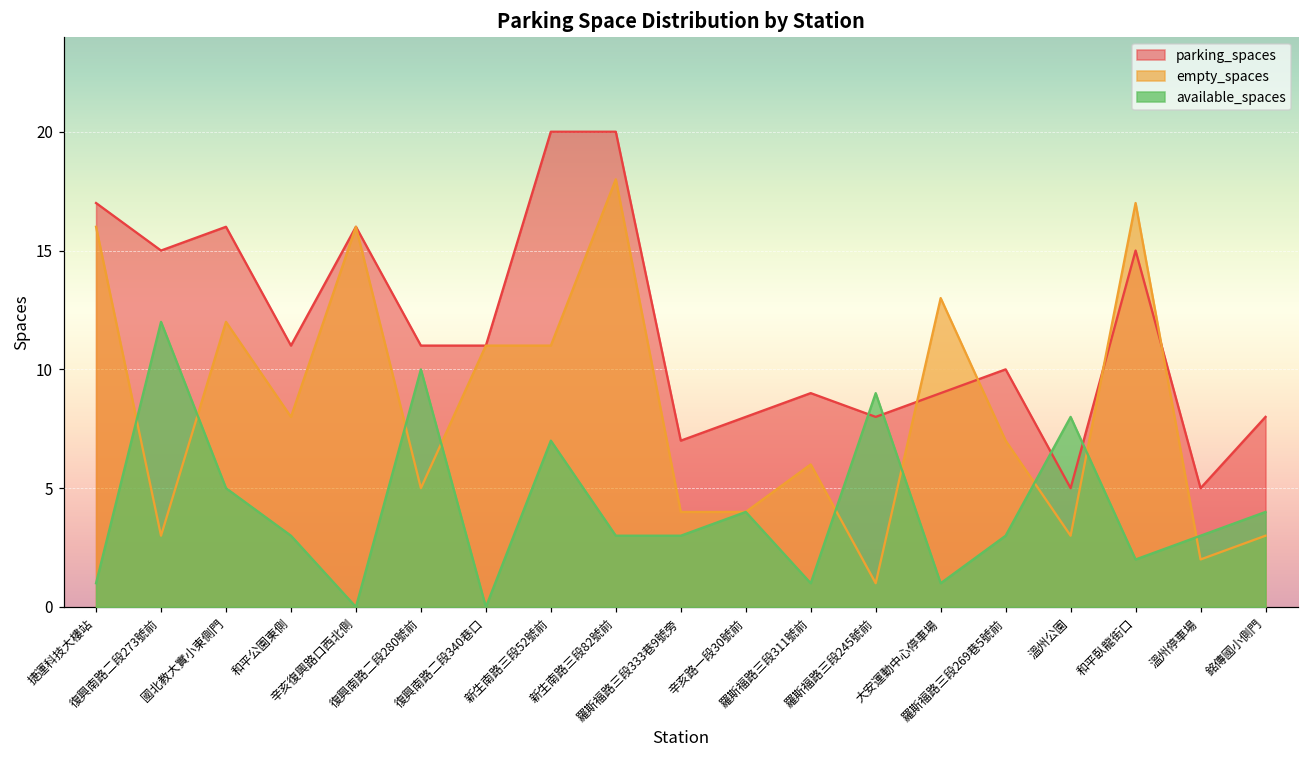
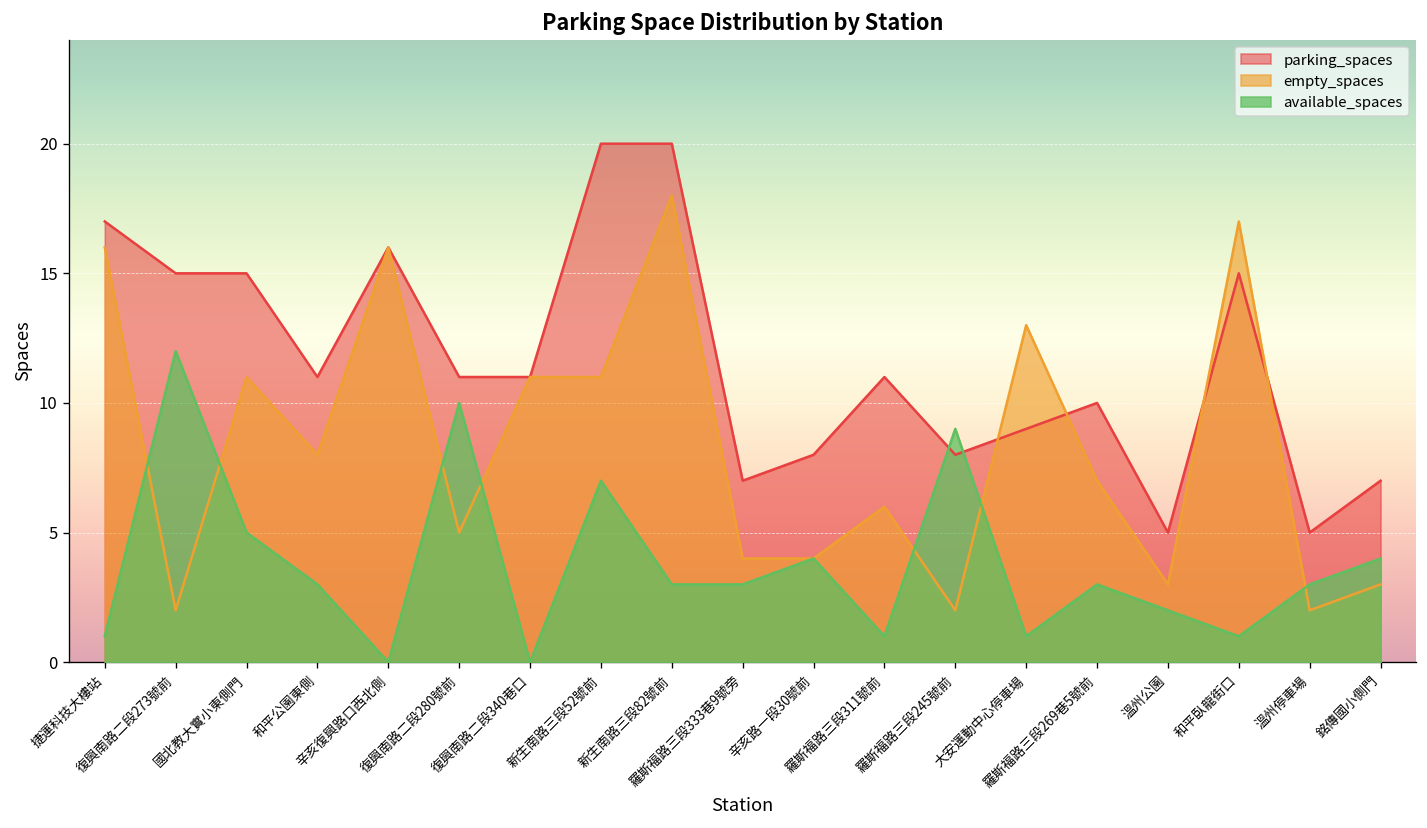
  {
    "parking_spaces": {
      "捷運科技大樓站": 17,
      "復興南路二段273號前": 15,
-     "國北教大實小東側門": 16,
+     "國北教大實小東側門": 15,
      "和平公園東側": 11,
      "復興南路二段280號前": 11,
      "新生南路三段52號前": 20,
      "新生南路三段82號前": 20,
      "羅斯福路三段333巷9號旁": 7,
      "辛亥路一段30號前": 8,
-     "羅斯福路三段311號前": 9,
+     "羅斯福路三段311號前": 11,
      "羅斯福路三段245號前": 8,
      "大安運動中心停車場": 9,
      "羅斯福路三段269巷5號前": 10,
      "溫州公園": 5,
      "和平臥龍街口": 15,
      "溫州停車場": 5,
-     "銘傳國小側門": 8
+     "銘傳國小側門": 7
    },
    "empty_spaces": {
      "捷運科技大樓站": 16,
-     "復興南路二段273號前": 3,
-     "國北教大實小東側門": 12,
+     "復興南路二段273號前": 2,
+     "國北教大實小東側門": 11,
      "和平公園東側": 8,
      "復興南路二段280號前": 5,
      "新生南路三段52號前": 11,
      "新生南路三段82號前": 18,
      "羅斯福路三段333巷9號旁": 4,
      "羅斯福路三段311號前": 6,
-     "羅斯福路三段245號前": 1,
+     "羅斯福路三段245號前": 2,
      "大安運動中心停車場": 13,
      "羅斯福路三段269巷5號前": 7,
      "溫州公園": 3,
      "和平臥龍街口": 17,
      "溫州停車場": 2,
      "銘傳國小側門": 3
    },
    "available_spaces": {
      "捷運科技大樓站": 1,
      "復興南路二段273號前": 12,
      "國北教大實小東側門": 5,
      "和平公園東側": 3,
      "辛亥復興路口西北側": 0,
      "復興南路二段280號前": 10,
      "復興南路二段340巷口": 0,
      "新生南路三段52號前": 7,
      "新生南路三段82號前": 3,
      "羅斯福路三段333巷9號旁": 3,
      "羅斯福路三段311號前": 1,
      "羅斯福路三段245號前": 9,
      "大安運動中心停車場": 1,
      "羅斯福路三段269巷5號前": 3,
-     "溫州公園": 8,
-     "和平臥龍街口": 2,
+     "溫州公園": 2,
+     "和平臥龍街口": 1,
      "溫州停車場": 3,
      "銘傳國小側門": 4
    }
  }
